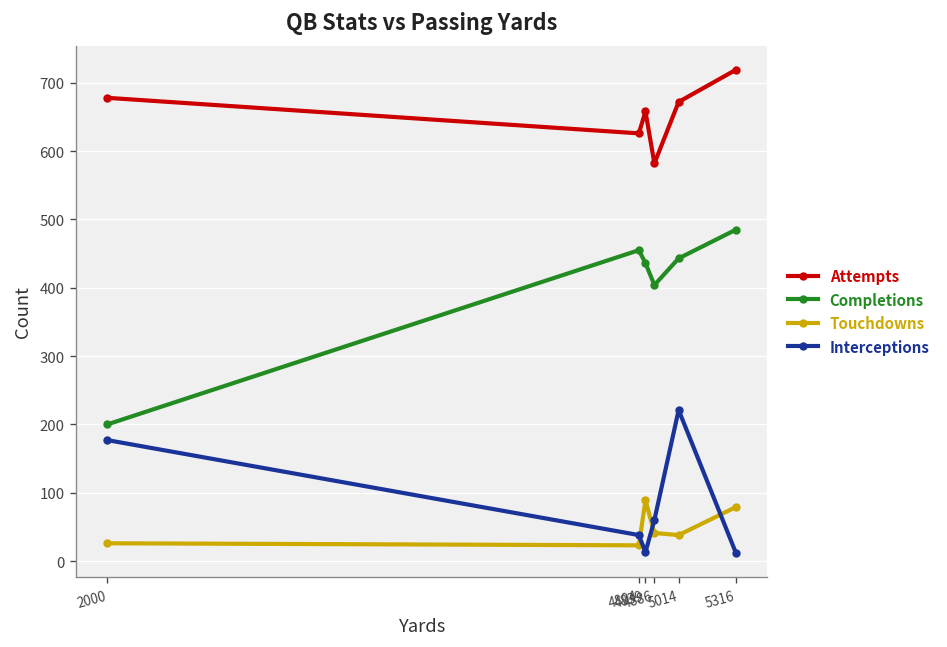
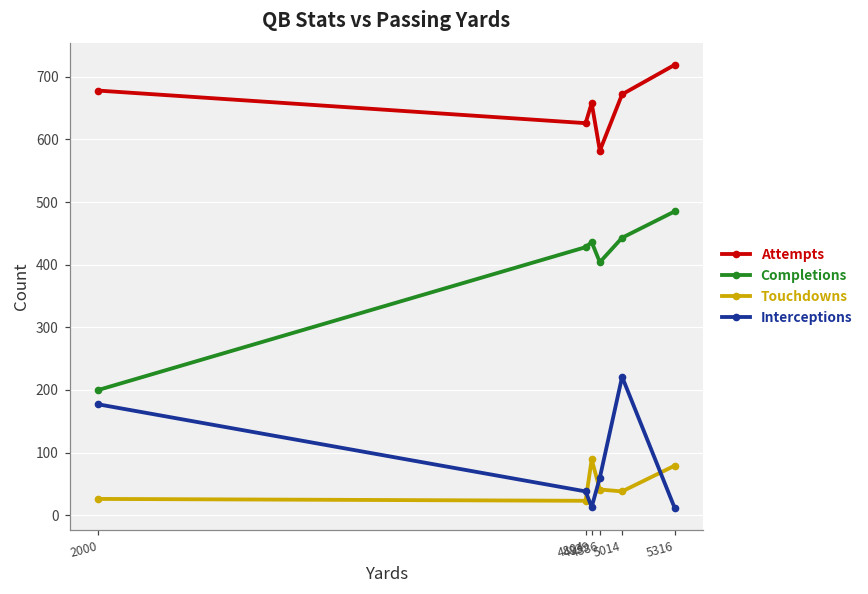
  {
    "Attempts": {
      "2000": 680,
      "4804": 630,
      "4839": 660,
      "4886": 580,
      "5014": 670,
      "5316": 720
    },
    "Completions": {
      "2000": 200,
-     "4804": 460,
+     "4804": 430,
      "4839": 440,
      "4886": 400,
      "5014": 440,
      "5316": 490
    },
    "Touchdowns": {
      "2000": 30,
      "4804": 20,
      "4839": 90,
      "4886": 40,
      "5014": 40,
      "5316": 80
    },
    "Interceptions": {
      "2000": 180,
      "4804": 40,
      "4839": 10,
      "4886": 60,
      "5014": 220,
      "5316": 10
    }
  }
